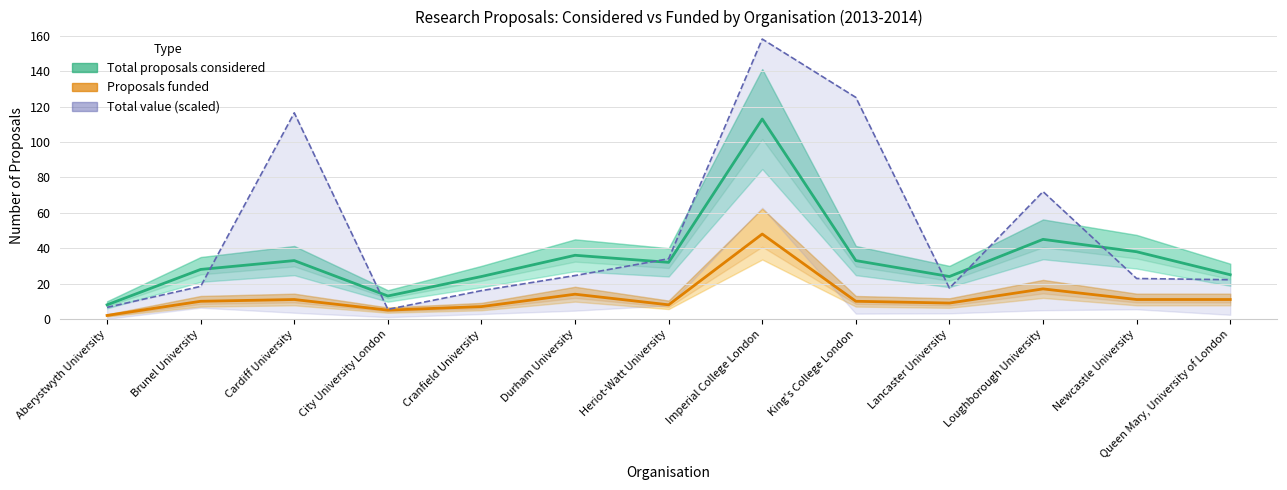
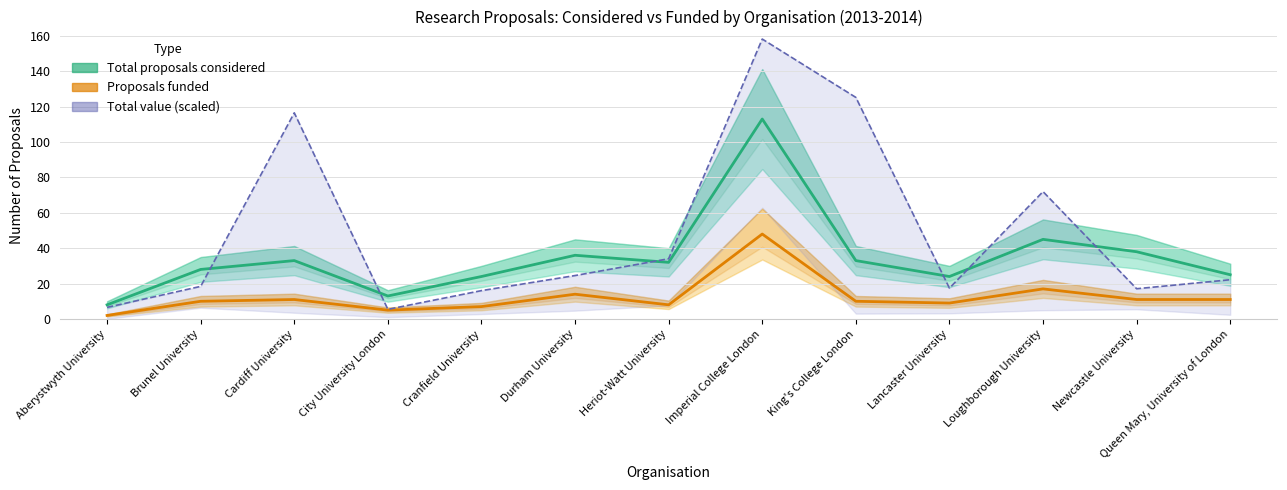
  {
    "Total value (scaled)": {
      "Aberystwyth University": 7,
      "Brunel University": 18,
      "Cardiff University": 116,
      "Cranfield University": 16,
      "Durham University": 25,
      "Heriot-Watt University": 34,
      "Imperial College London": 158,
      "King's College London": 125,
      "Lancaster University": 17,
      "Loughborough University": 72,
-     "Newcastle University": 23,
+     "Newcastle University": 17,
      "Queen Mary, University of London": 22
    }
  }
